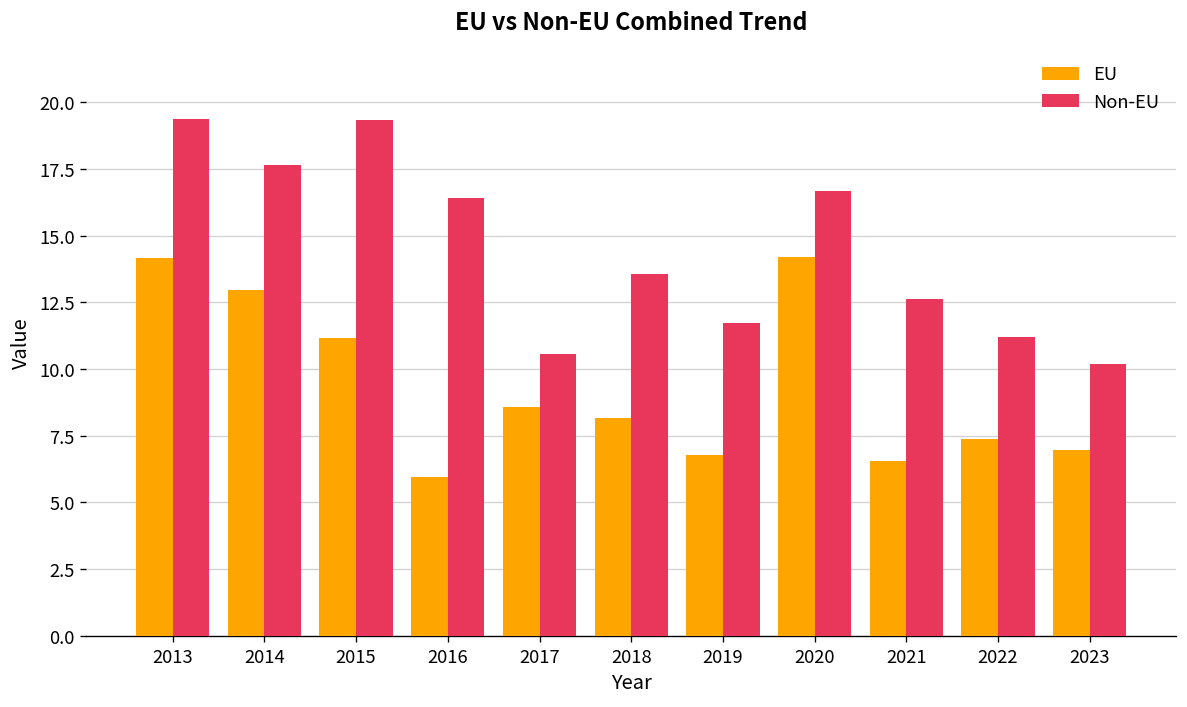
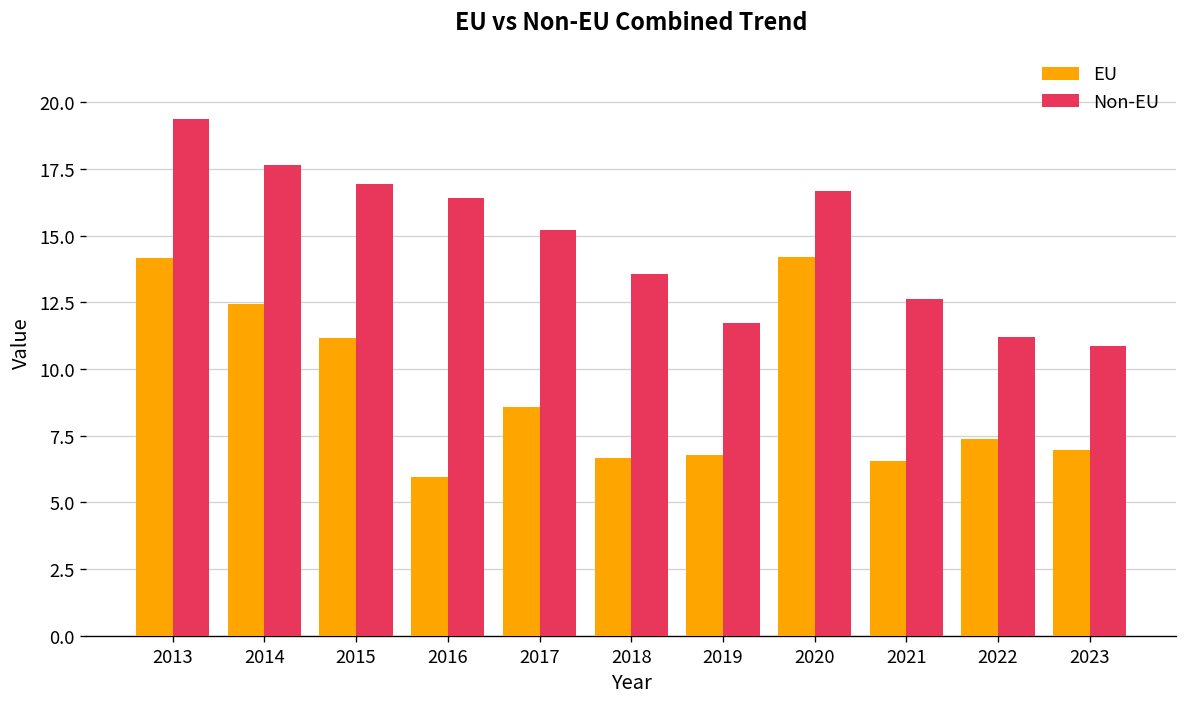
  {
    "EU": {
      "2013": 14.2,
-     "2014": 13.0,
+     "2014": 12.4,
      "2015": 11.2,
      "2016": 5.9,
      "2017": 8.6,
-     "2018": 8.2,
+     "2018": 6.7,
      "2019": 6.8,
      "2020": 14.2,
      "2021": 6.6,
      "2022": 7.4,
      "2023": 7.0
    },
    "Non-EU": {
      "2013": 19.4,
      "2014": 17.7,
-     "2015": 19.3,
+     "2015": 16.9,
      "2016": 16.4,
-     "2017": 10.6,
+     "2017": 15.2,
      "2018": 13.6,
      "2019": 11.7,
      "2020": 16.7,
      "2021": 12.6,
      "2022": 11.2,
-     "2023": 10.2
+     "2023": 10.9
    }
  }
